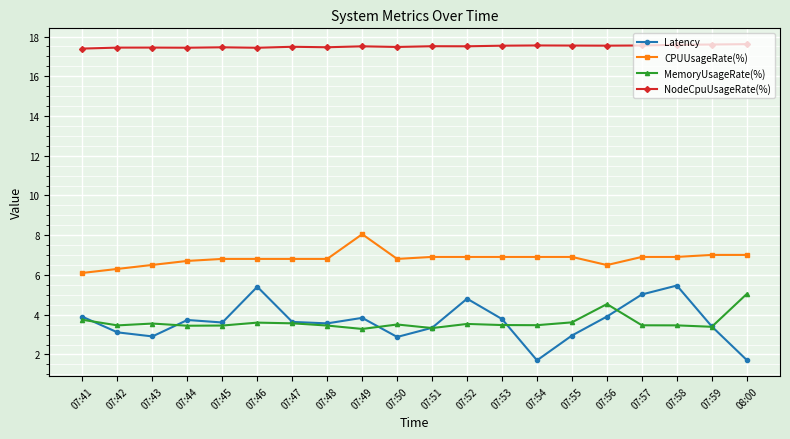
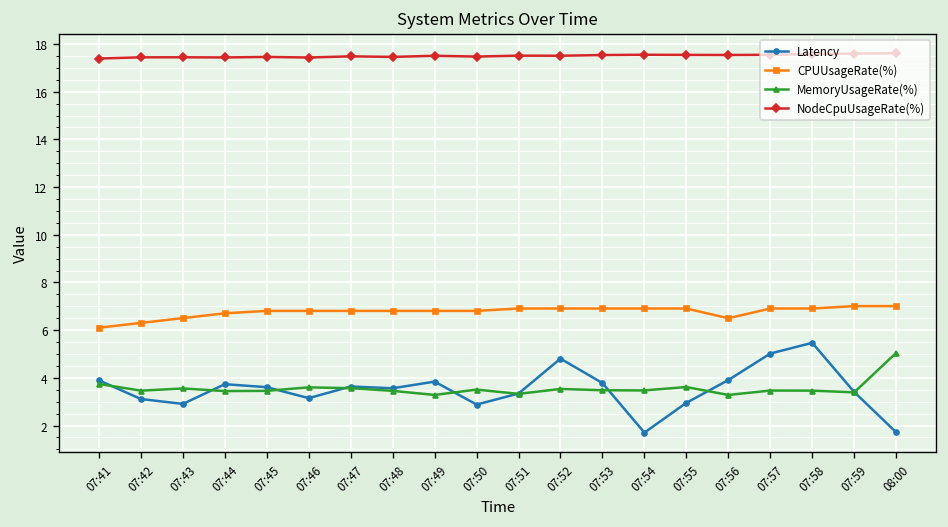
  {
    "Latency": {
      "07:41": 3.9,
      "07:42": 3.1,
      "07:43": 2.9,
      "07:44": 3.7,
      "07:45": 3.6,
-     "07:46": 5.4,
+     "07:46": 3.2,
      "07:49": 3.8,
      "07:50": 2.9,
      "07:52": 4.8,
      "07:53": 3.8,
      "07:54": 1.7,
      "07:55": 3.0,
      "07:56": 3.9,
      "07:57": 5.0,
      "07:58": 5.5,
      "08:00": 1.7
    },
    "CPUUsageRate(%)": {
      "07:41": 6.1,
      "07:42": 6.3,
      "07:43": 6.5,
      "07:44": 6.7,
      "07:45": 6.8,
      "07:46": 6.8,
      "07:47": 6.8,
      "07:48": 6.8,
-     "07:49": 8.1,
+     "07:49": 6.8,
      "07:50": 6.8,
      "07:51": 6.9,
      "07:52": 6.9,
      "07:53": 6.9,
      "07:54": 6.9,
      "07:55": 6.9,
      "07:56": 6.5,
      "07:57": 6.9,
      "07:58": 6.9,
      "07:59": 7.0,
      "08:00": 7.0
    },
    "MemoryUsageRate(%)": {
      "07:41": 3.7,
      "07:42": 3.5,
      "07:43": 3.6,
      "07:44": 3.4,
      "07:45": 3.5,
      "07:46": 3.6,
      "07:49": 3.3,
      "07:50": 3.5,
      "07:52": 3.5,
      "07:53": 3.5,
      "07:54": 3.5,
      "07:55": 3.6,
-     "07:56": 4.5,
+     "07:56": 3.3,
      "07:57": 3.5,
      "07:58": 3.5,
      "08:00": 5.0
    },
    "NodeCpuUsageRate(%)": {
      "07:41": 17.4,
      "07:42": 17.4,
      "07:43": 17.4,
      "07:44": 17.4,
      "07:45": 17.5,
      "07:46": 17.4,
      "07:47": 17.5,
      "07:48": 17.5,
      "07:49": 17.5,
      "07:50": 17.5,
      "07:51": 17.5,
      "07:52": 17.5,
      "07:53": 17.5,
      "07:54": 17.6,
      "07:55": 17.5,
      "07:56": 17.5
    }
  }
